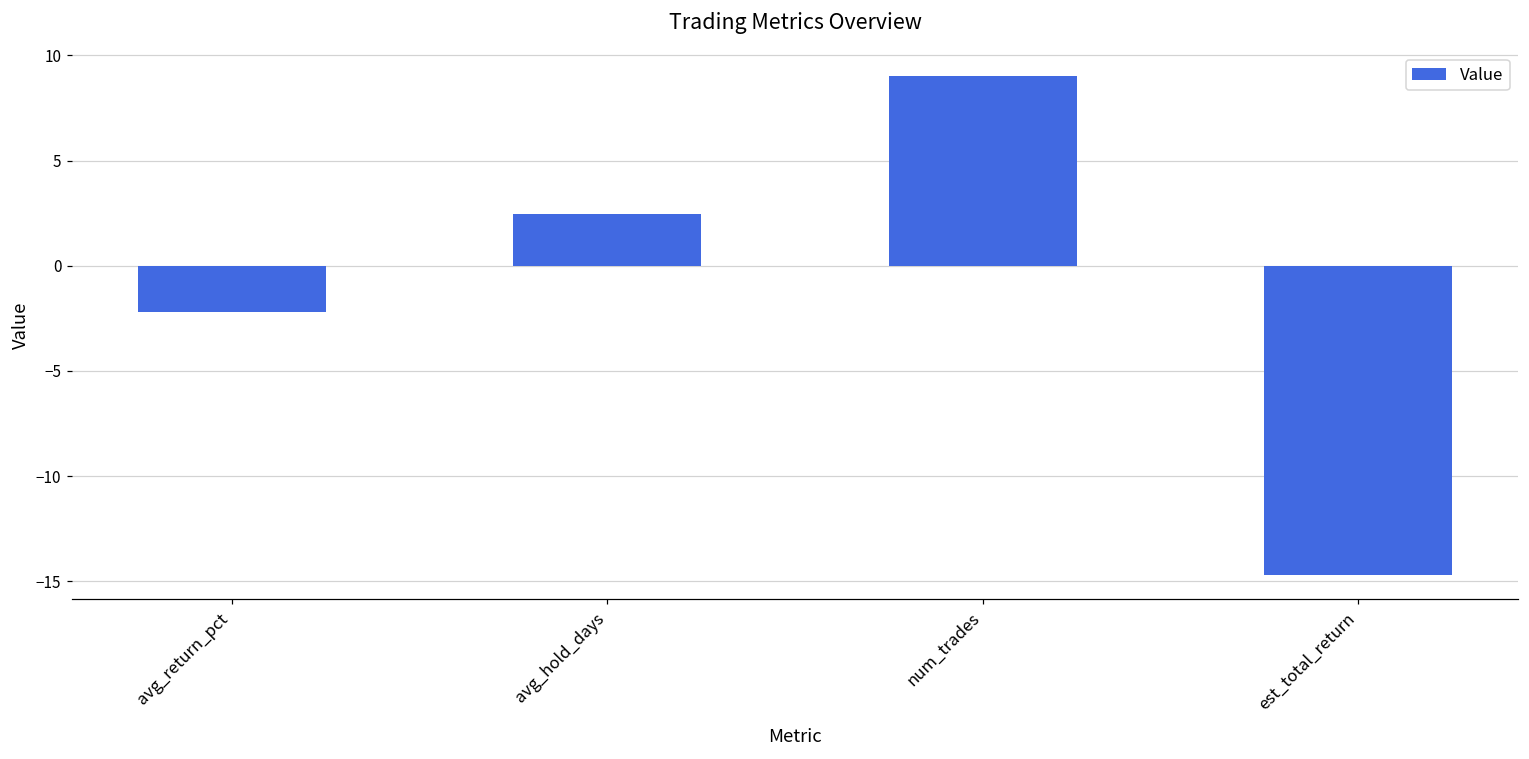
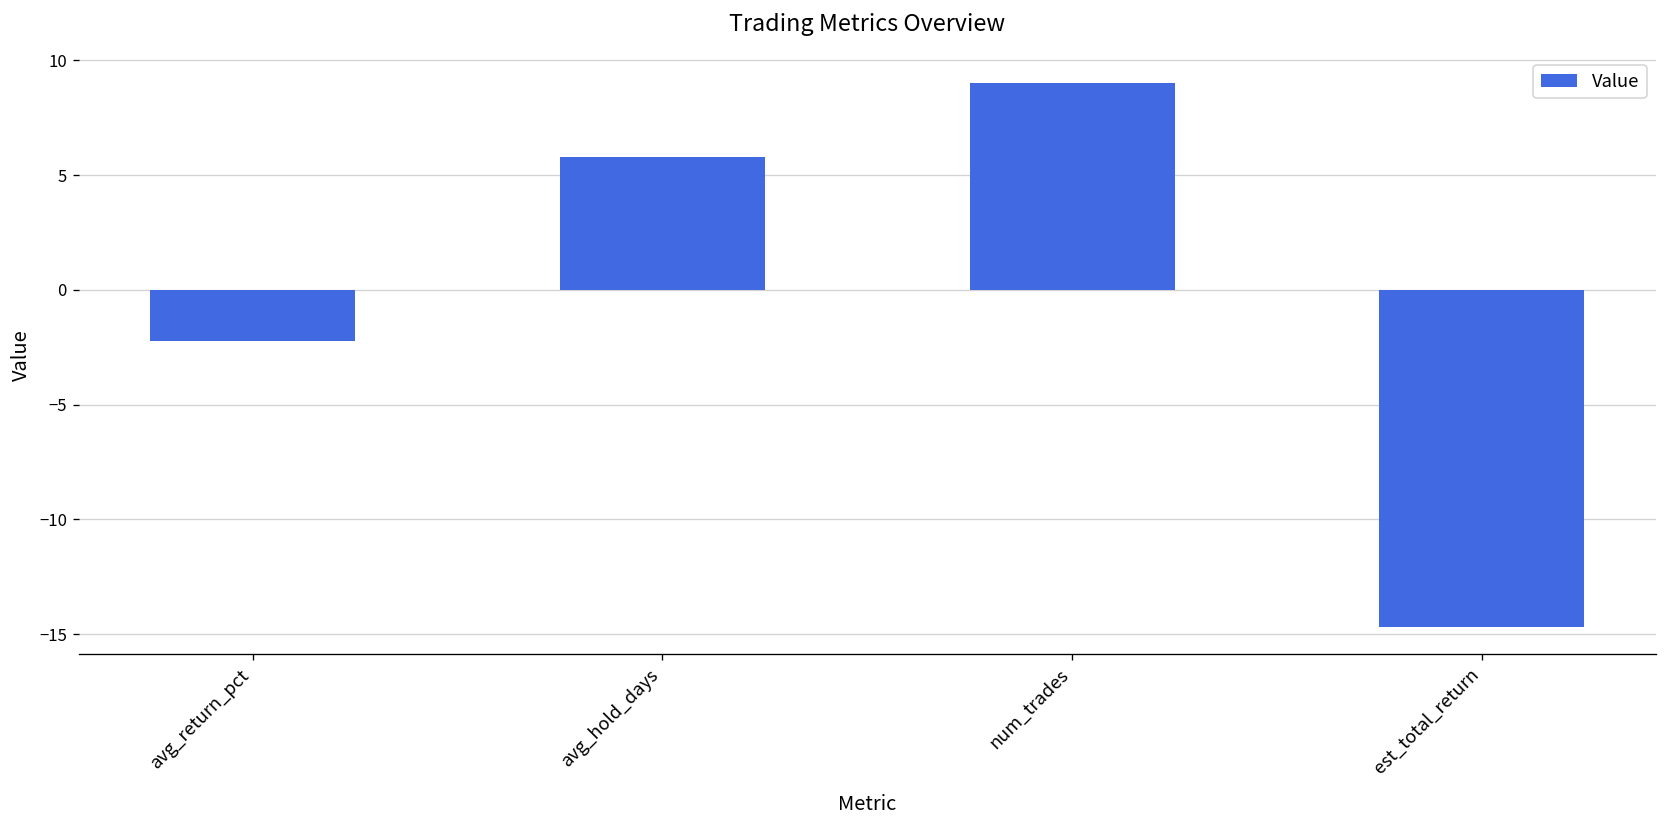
  {
    "avg_return_pct": -2.2,
-   "avg_hold_days": 2.5,
+   "avg_hold_days": 5.8,
    "num_trades": 9.0,
    "est_total_return": -14.7
  }
